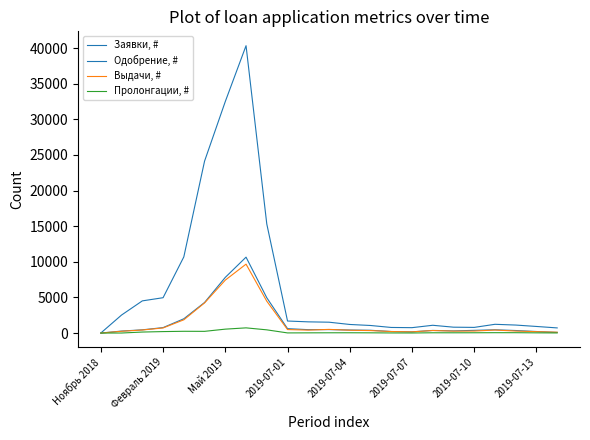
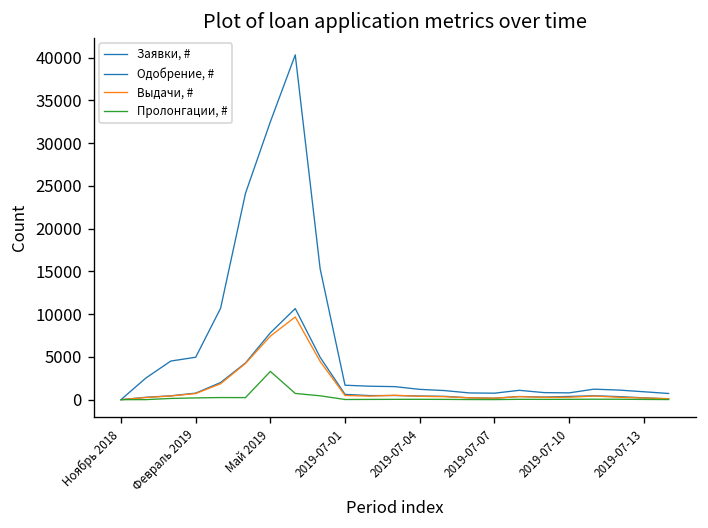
  {
    "Выдачи, #": {
      "Май 2019": 7000
    },
    "Пролонгации, #": {
      "Февраль 2019": 0,
-     "Май 2019": 1000,
+     "Май 2019": 3000,
      "2019-07-01": 0,
      "2019-07-04": 0
    }
  }
